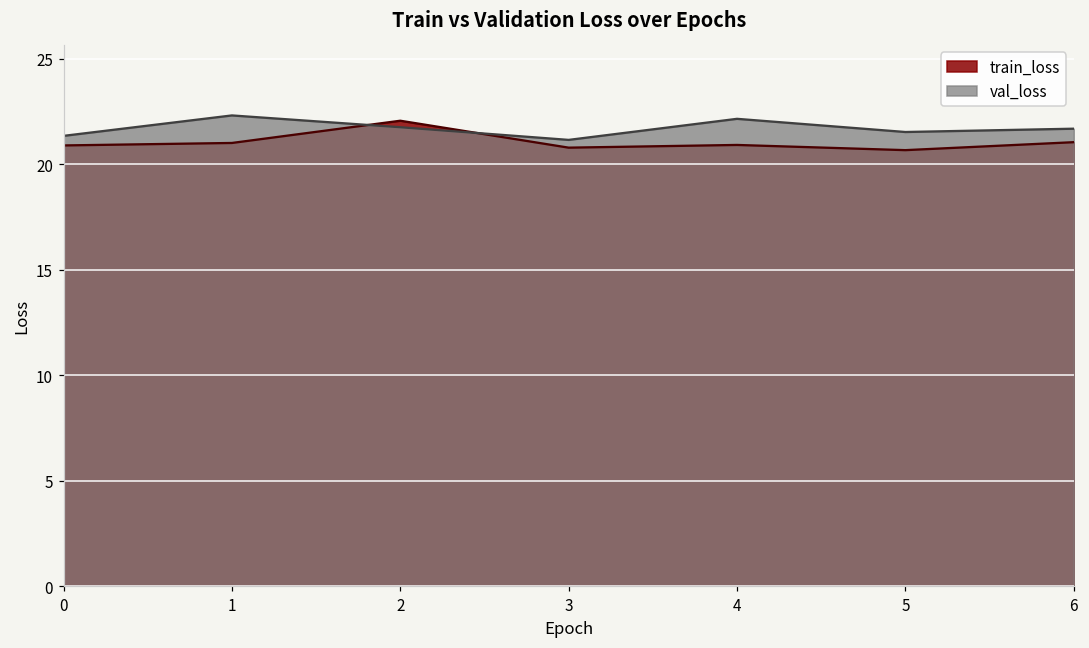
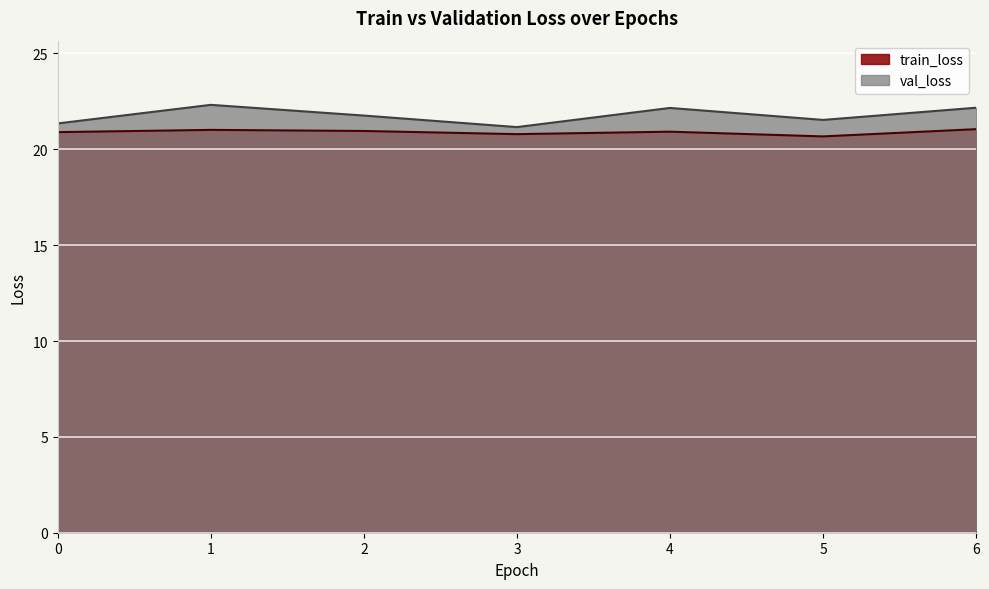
  {
    "train_loss": {
      "0": 20.9,
      "1": 21.0,
-     "2": 22.1,
+     "2": 21.0,
      "3": 20.8,
      "4": 20.9,
      "5": 20.7,
      "6": 21.1
    },
    "val_loss": {
      "0": 21.4,
      "1": 22.3,
      "2": 21.8,
      "3": 21.2,
      "4": 22.2,
      "5": 21.5,
-     "6": 21.7
+     "6": 22.2
    }
  }
